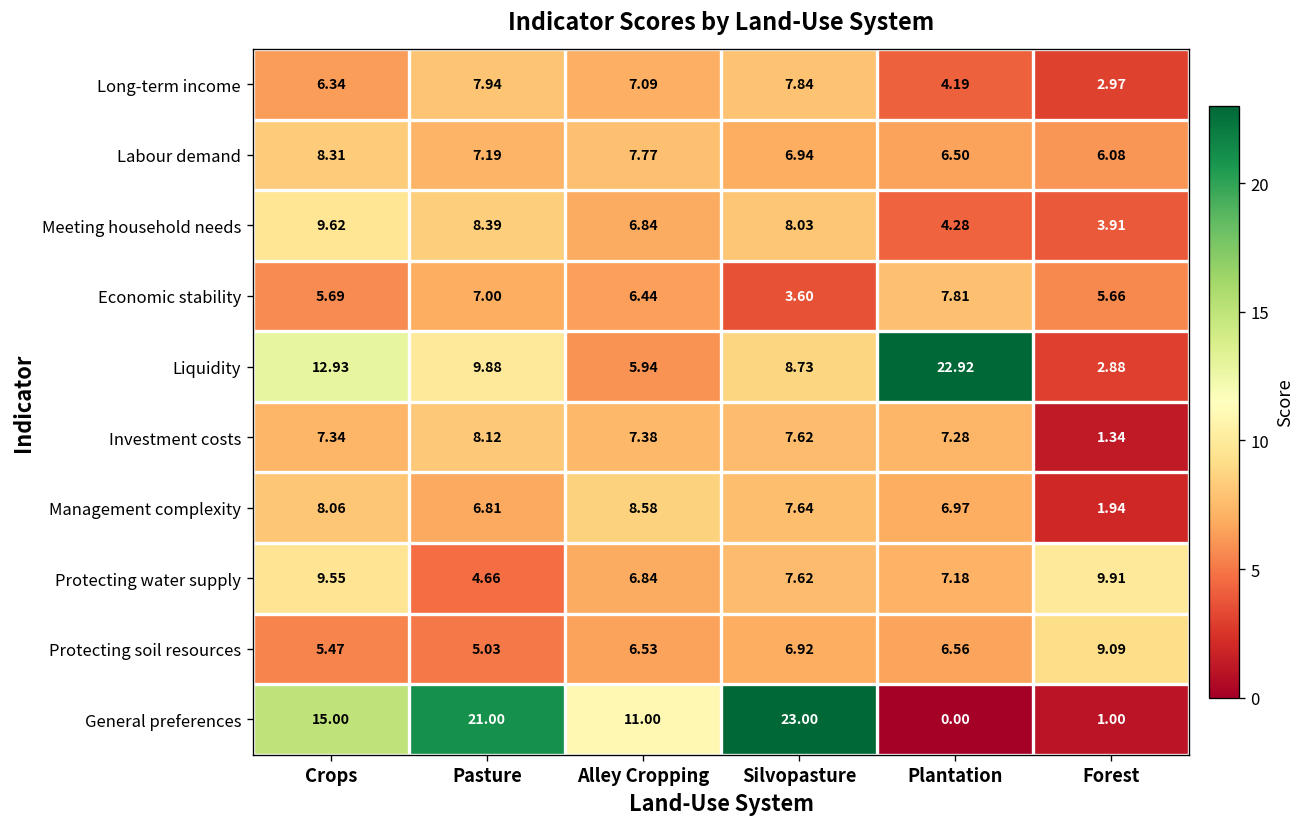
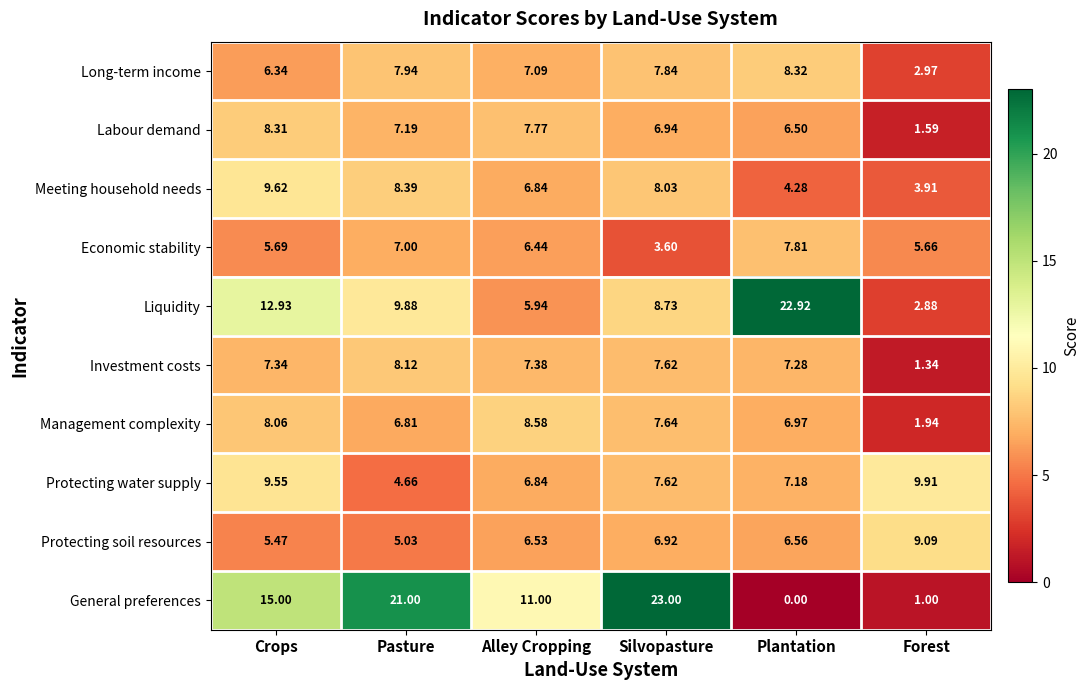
  {
    "Long-term income": {
      "Crops": 6.34,
      "Pasture": 7.94,
      "Alley Cropping": 7.09,
      "Silvopasture": 7.84,
-     "Plantation": 4.19,
+     "Plantation": 8.32,
      "Forest": 2.97
    },
    "Labour demand": {
      "Crops": 8.31,
      "Pasture": 7.19,
      "Alley Cropping": 7.77,
      "Silvopasture": 6.94,
      "Plantation": 6.50,
-     "Forest": 6.08
+     "Forest": 1.59
    },
    "Meeting household needs": {
      "Crops": 9.62,
      "Pasture": 8.39,
      "Alley Cropping": 6.84,
      "Silvopasture": 8.03,
      "Plantation": 4.28,
      "Forest": 3.91
    },
    "Economic stability": {
      "Crops": 5.69,
      "Pasture": 7.00,
      "Alley Cropping": 6.44,
      "Silvopasture": 3.60,
      "Plantation": 7.81,
      "Forest": 5.66
    },
    "Liquidity": {
      "Crops": 12.93,
      "Pasture": 9.88,
      "Alley Cropping": 5.94,
      "Silvopasture": 8.73,
      "Plantation": 22.92,
      "Forest": 2.88
    },
    "Investment costs": {
      "Crops": 7.34,
      "Pasture": 8.12,
      "Alley Cropping": 7.38,
      "Silvopasture": 7.62,
      "Plantation": 7.28,
      "Forest": 1.34
    },
    "Management complexity": {
      "Crops": 8.06,
      "Pasture": 6.81,
      "Alley Cropping": 8.58,
      "Silvopasture": 7.64,
      "Plantation": 6.97,
      "Forest": 1.94
    },
    "Protecting water supply": {
      "Crops": 9.55,
      "Pasture": 4.66,
      "Alley Cropping": 6.84,
      "Silvopasture": 7.62,
      "Plantation": 7.18,
      "Forest": 9.91
    },
    "Protecting soil resources": {
      "Crops": 5.47,
      "Pasture": 5.03,
      "Alley Cropping": 6.53,
      "Silvopasture": 6.92,
      "Plantation": 6.56,
      "Forest": 9.09
    },
    "General preferences": {
      "Crops": 15.00,
      "Pasture": 21.00,
      "Alley Cropping": 11.00,
      "Silvopasture": 23.00,
      "Plantation": 0.00,
      "Forest": 1.00
    }
  }
